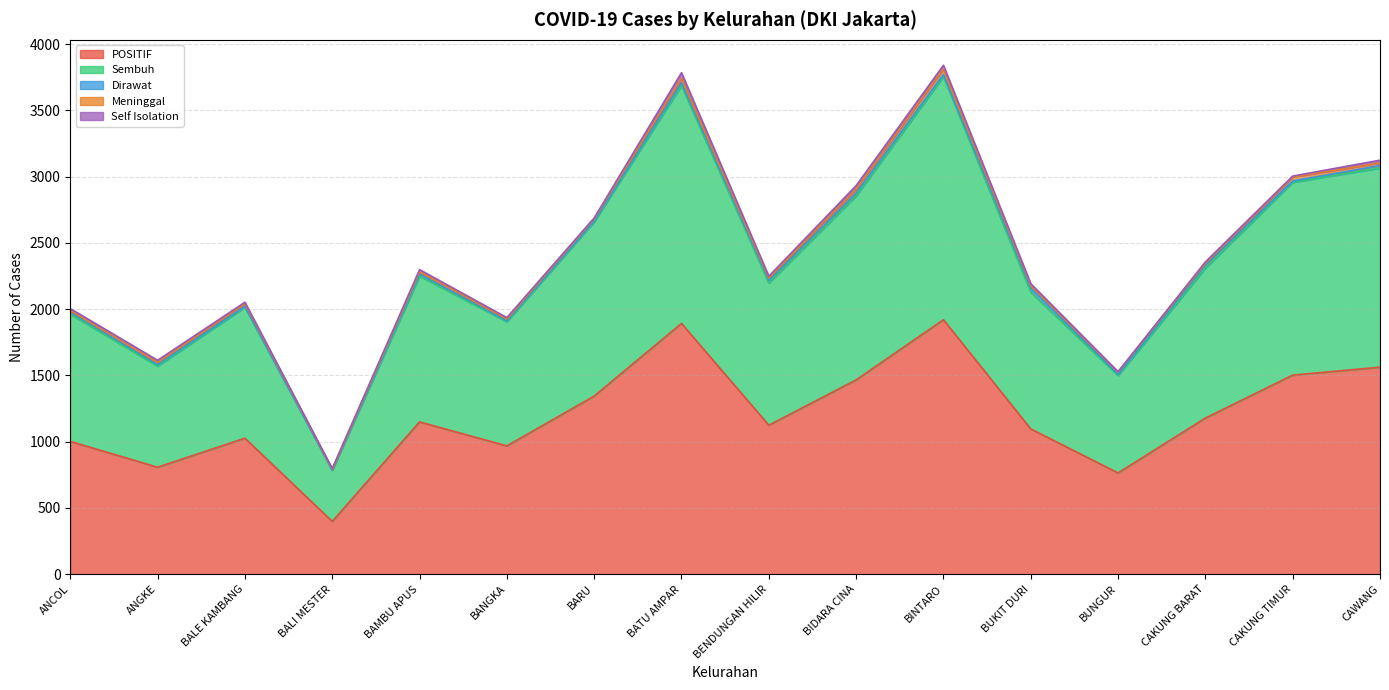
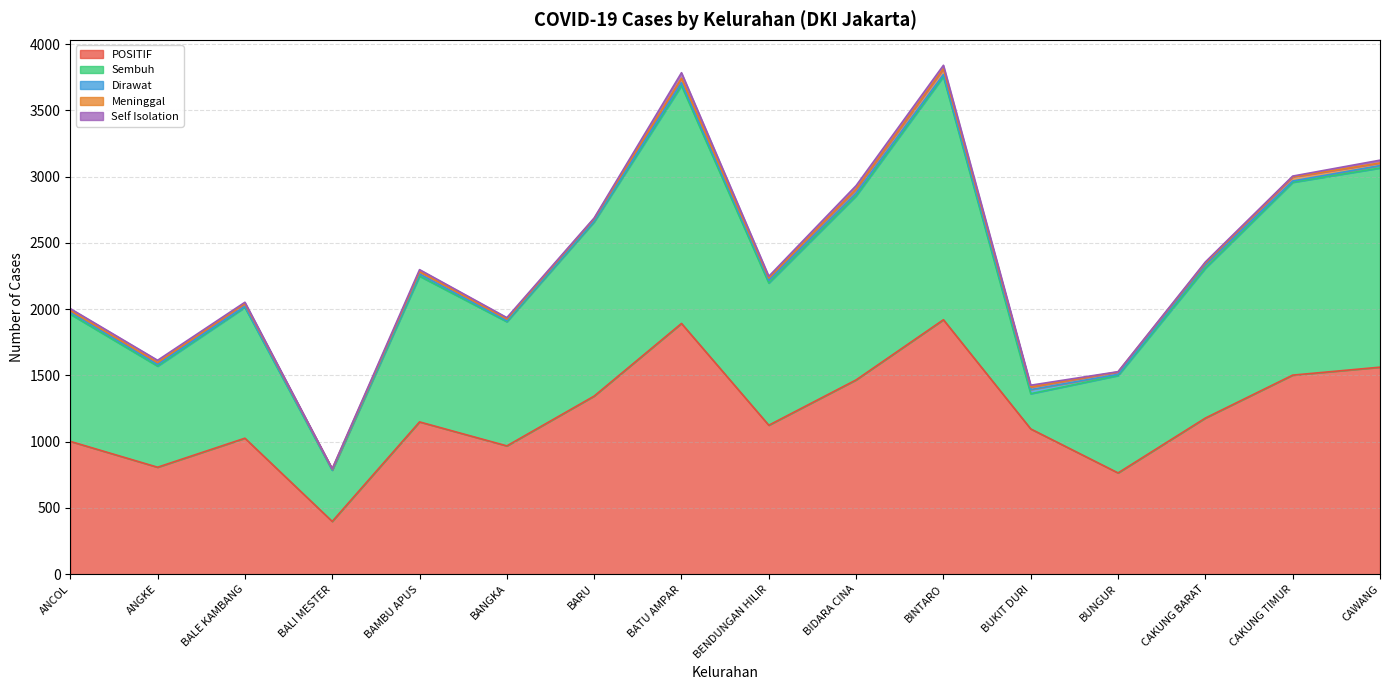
  {
    "Sembuh": {
      "BATU AMPAR": 1800,
      "BENDUNGAN HILIR": 1070,
      "BIDARA CINA": 1390,
-     "BUKIT DURI": 1030,
+     "BUKIT DURI": 270,
      "CAKUNG BARAT": 1130
    },
    "Dirawat": {
      "BATU AMPAR": 20,
      "BIDARA CINA": 20,
      "BUKIT DURI": 30
    },
    "Self Isolation": {
      "BATU AMPAR": 40,
      "BIDARA CINA": 30,
      "BINTARO": 30,
      "CAWANG": 20
    }
  }
